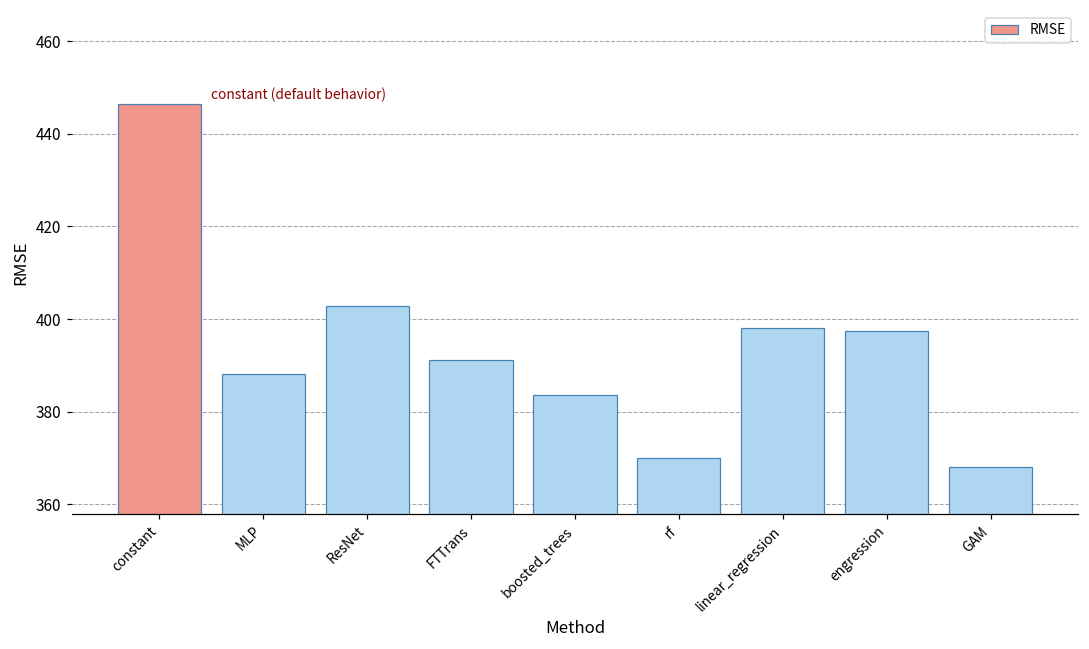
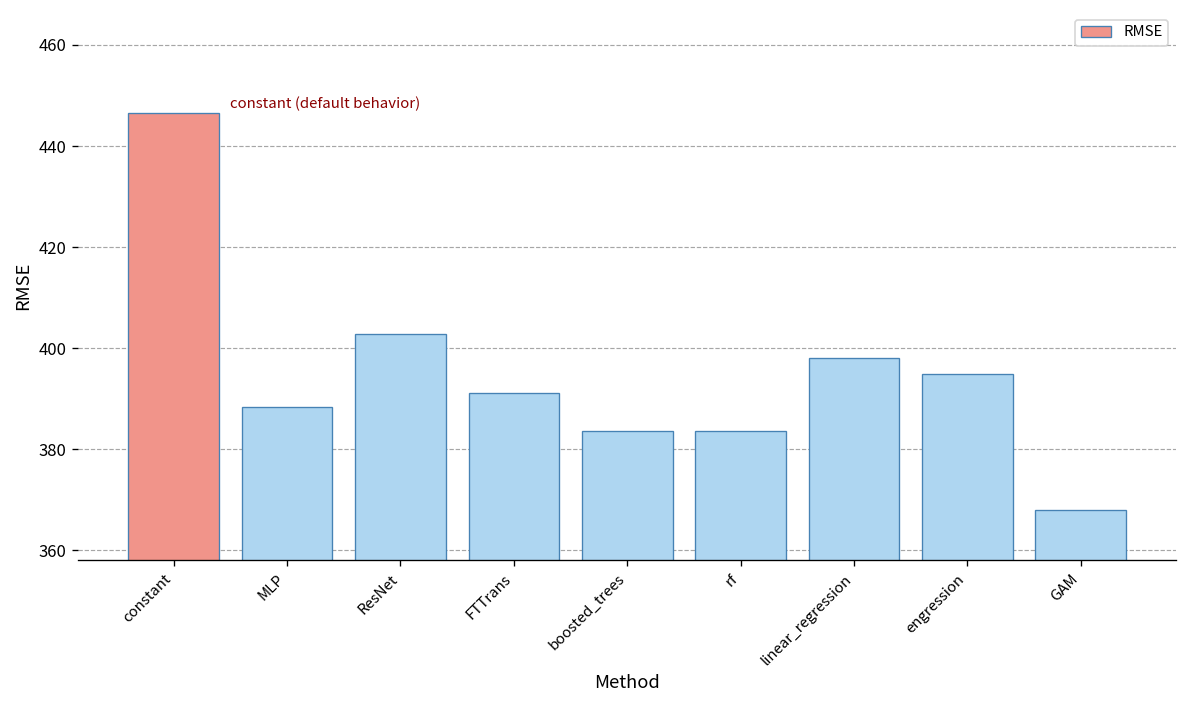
  {
    "constant": 447,
    "MLP": 388,
    "ResNet": 403,
    "FTTrans": 391,
    "boosted_trees": 384,
-   "rf": 370,
+   "rf": 384,
    "linear_regression": 398,
-   "engression": 397,
+   "engression": 395,
    "GAM": 368
  }
